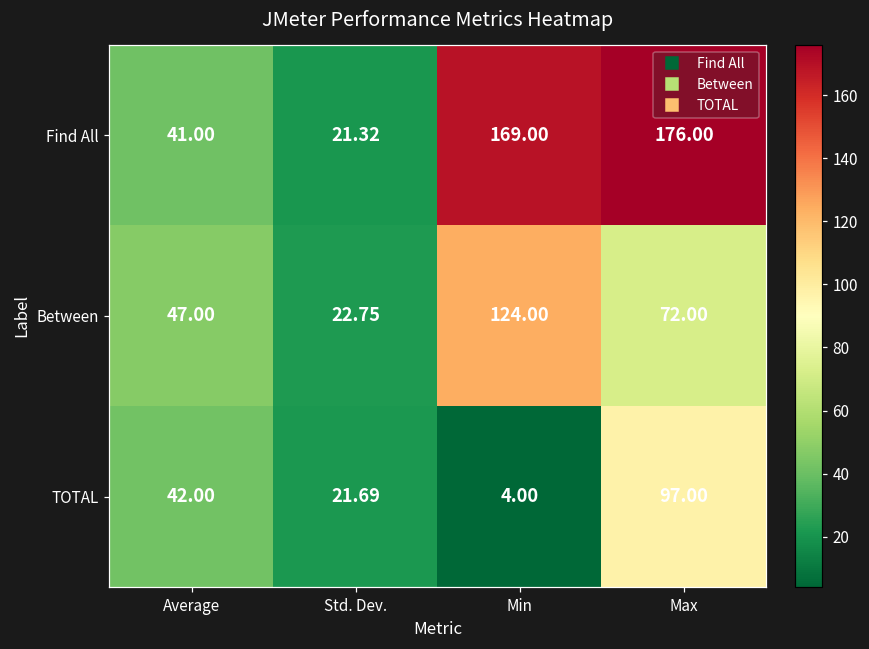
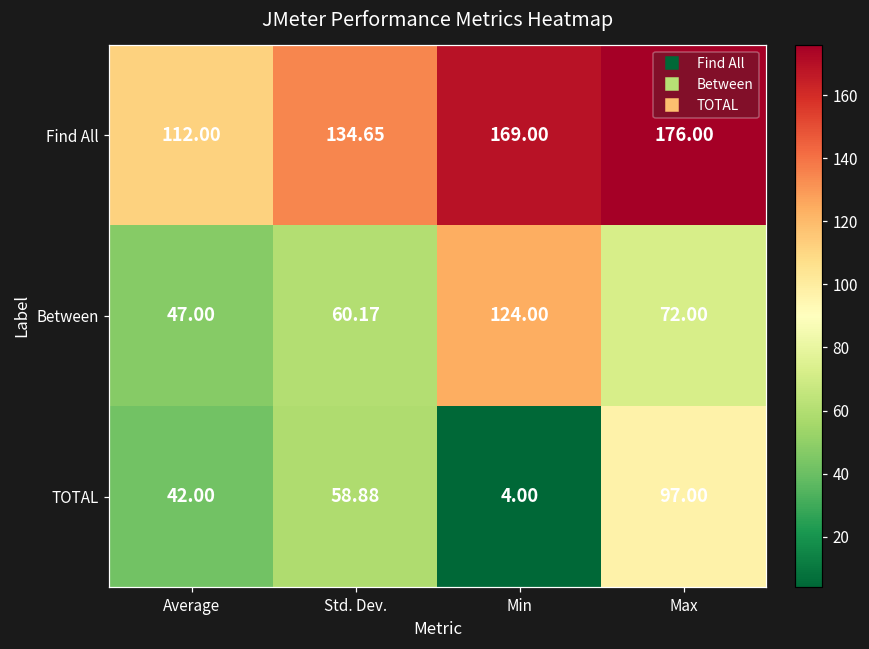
  {
    "Find All": {
-     "Average": 41.00,
-     "Std. Dev.": 21.32,
+     "Average": 112.00,
+     "Std. Dev.": 134.65,
      "Min": 169.00,
      "Max": 176.00
    },
    "Between": {
      "Average": 47.00,
-     "Std. Dev.": 22.75,
+     "Std. Dev.": 60.17,
      "Min": 124.00,
      "Max": 72.00
    },
    "TOTAL": {
      "Average": 42.00,
-     "Std. Dev.": 21.69,
+     "Std. Dev.": 58.88,
      "Min": 4.00,
      "Max": 97.00
    }
  }
